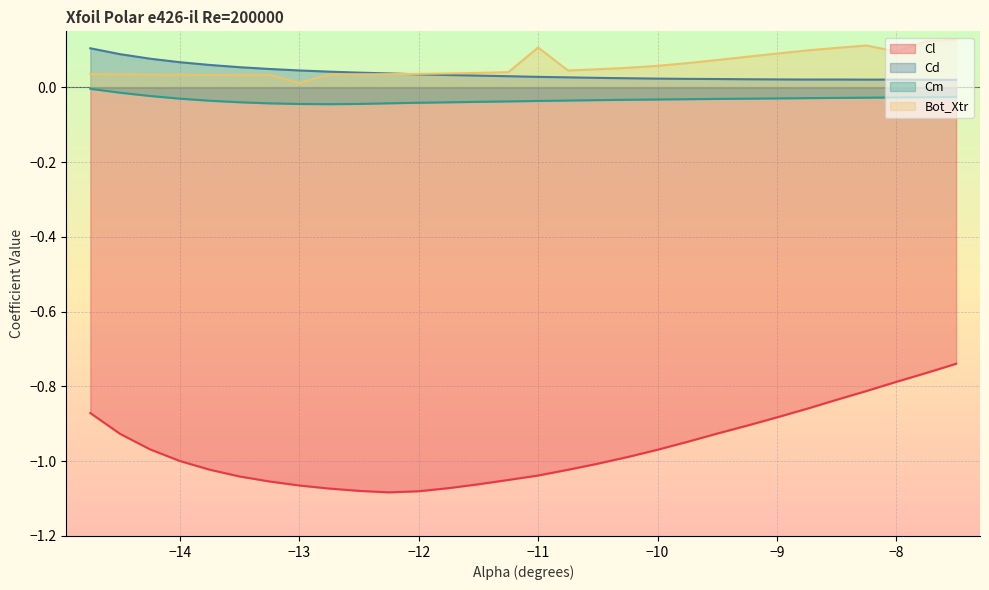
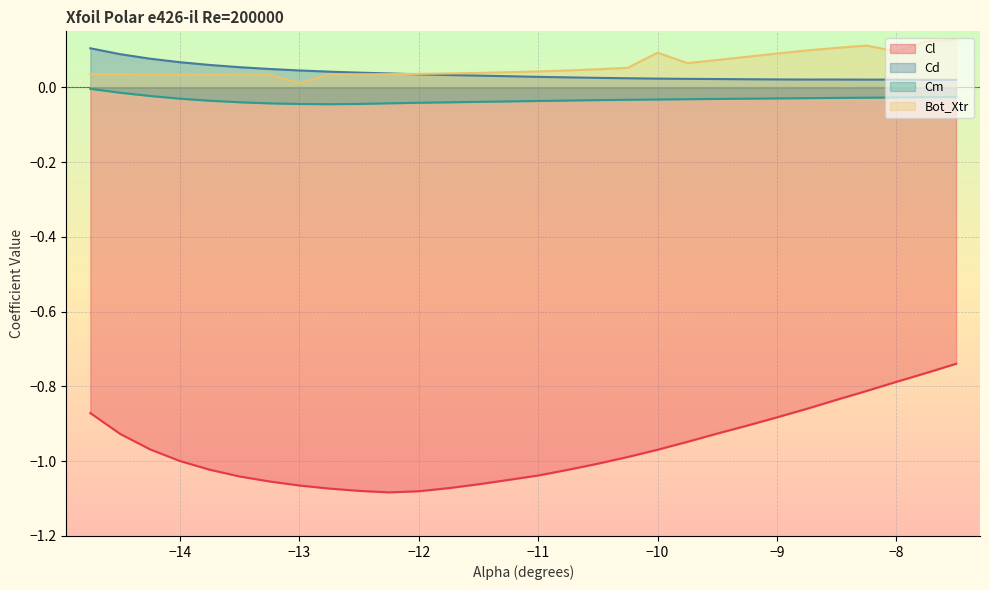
  {
    "Bot_Xtr": {
      "−14": 0.03,
      "−13": 0.01,
-     "−11": 0.11,
-     "−10": 0.06,
+     "−11": 0.04,
+     "−10": 0.09,
      "−9": 0.09
    }
  }
